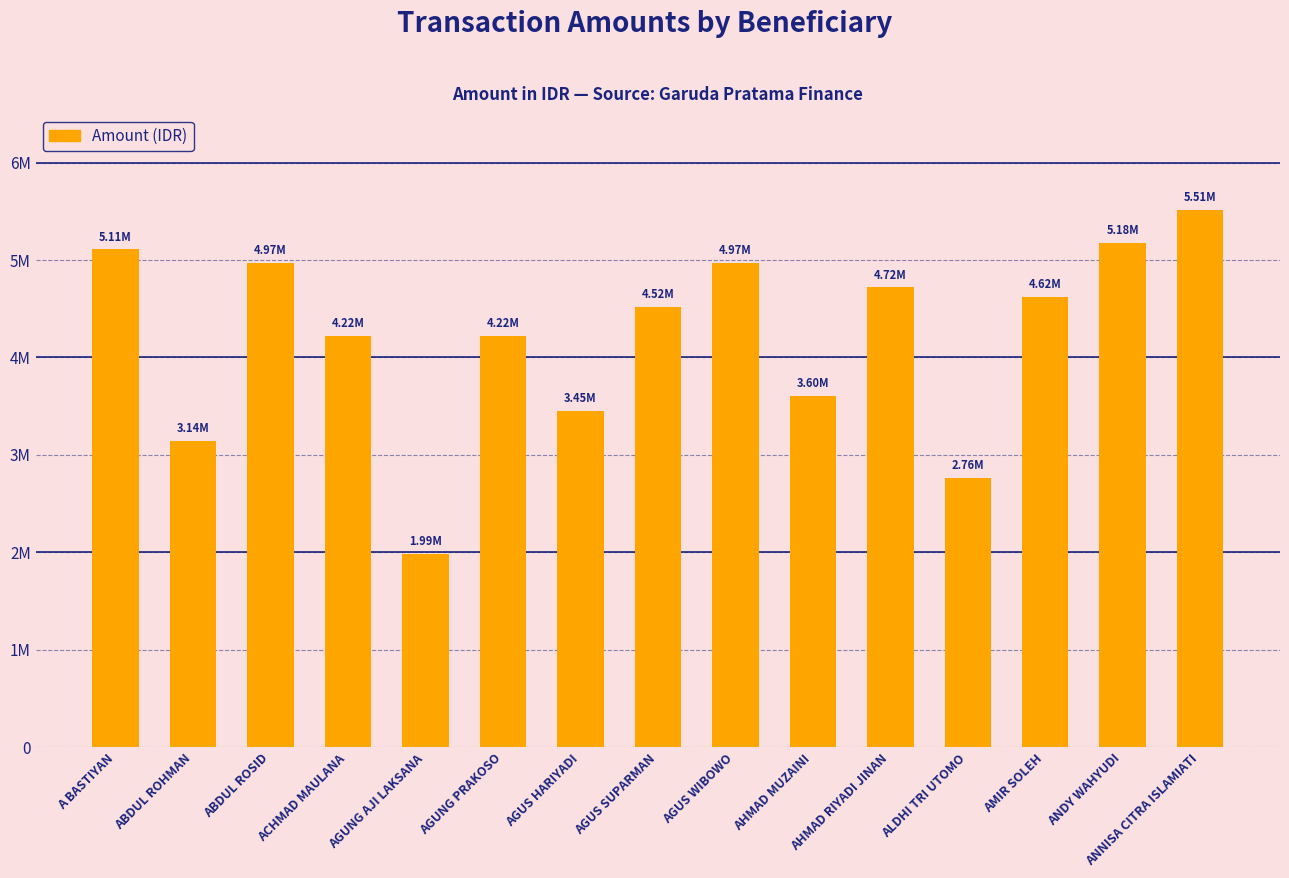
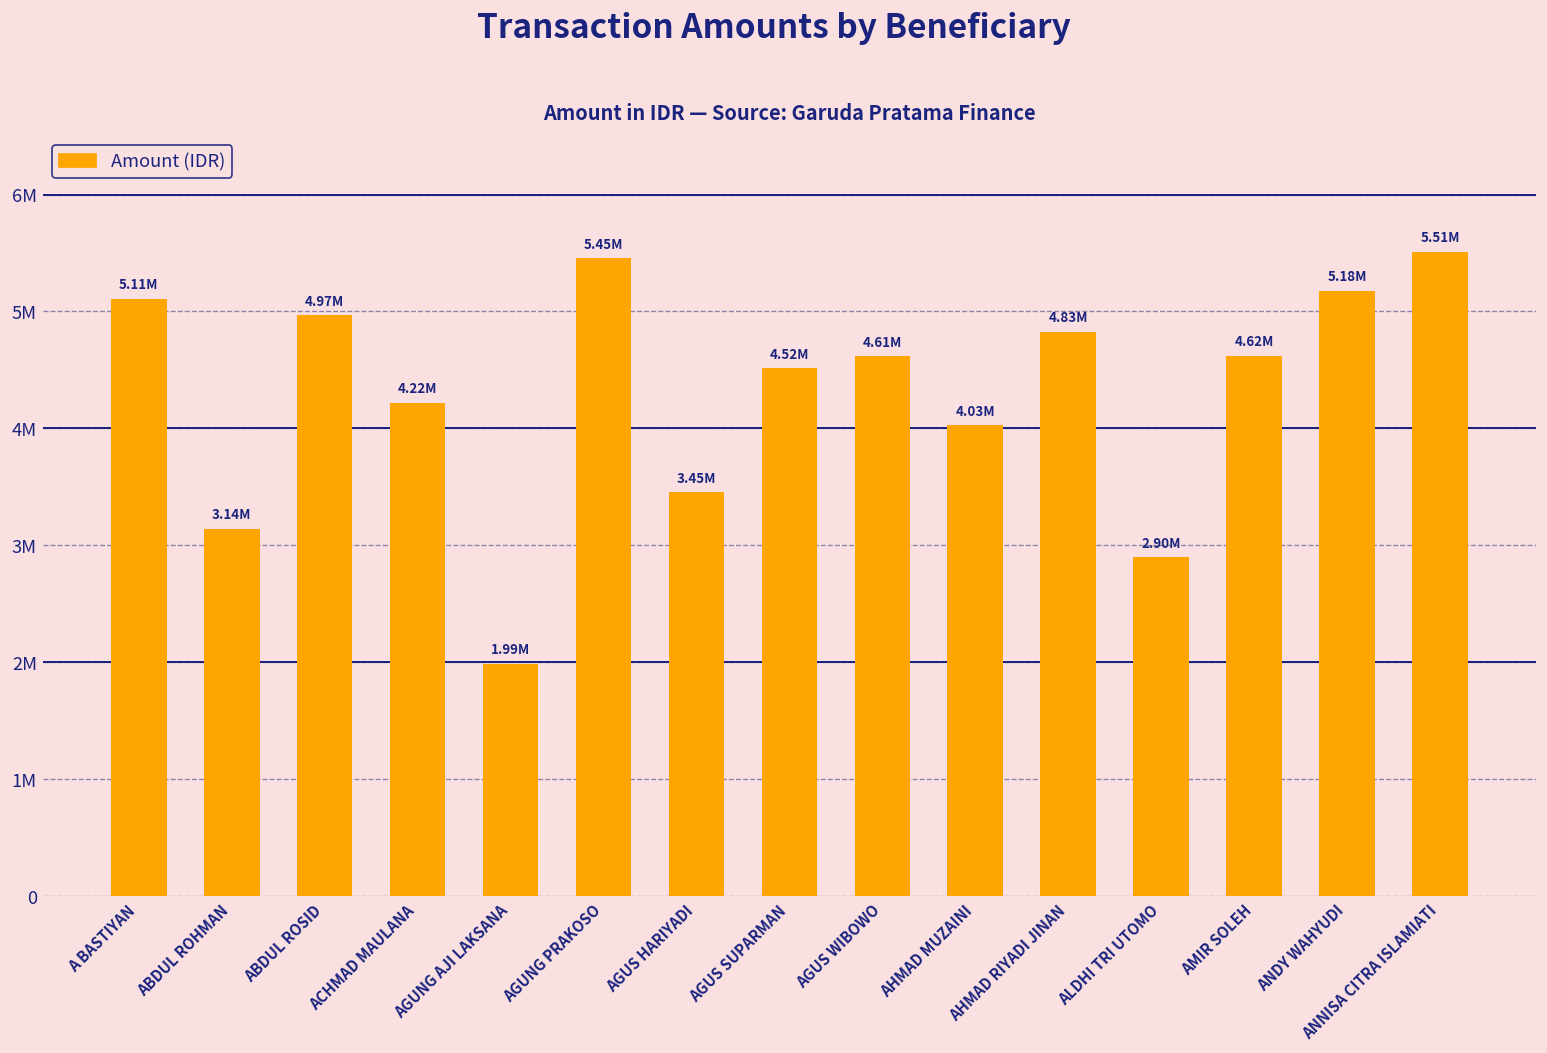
  {
    "A BASTIYAN": "5.11M",
    "ABDUL ROHMAN": "3.14M",
    "ABDUL ROSID": "4.97M",
    "ACHMAD MAULANA": "4.22M",
    "AGUNG AJI LAKSANA": "1.99M",
-   "AGUNG PRAKOSO": "4.22M",
+   "AGUNG PRAKOSO": "5.45M",
    "AGUS HARIYADI": "3.45M",
    "AGUS SUPARMAN": "4.52M",
-   "AGUS WIBOWO": "4.97M",
-   "AHMAD MUZAINI": "3.60M",
-   "AHMAD RIYADI JINAN": "4.72M",
-   "ALDHI TRI UTOMO": "2.76M",
+   "AGUS WIBOWO": "4.61M",
+   "AHMAD MUZAINI": "4.03M",
+   "AHMAD RIYADI JINAN": "4.83M",
+   "ALDHI TRI UTOMO": "2.90M",
    "AMIR SOLEH": "4.62M",
    "ANDY WAHYUDI": "5.18M",
    "ANNISA CITRA ISLAMIATI": "5.51M"
  }
